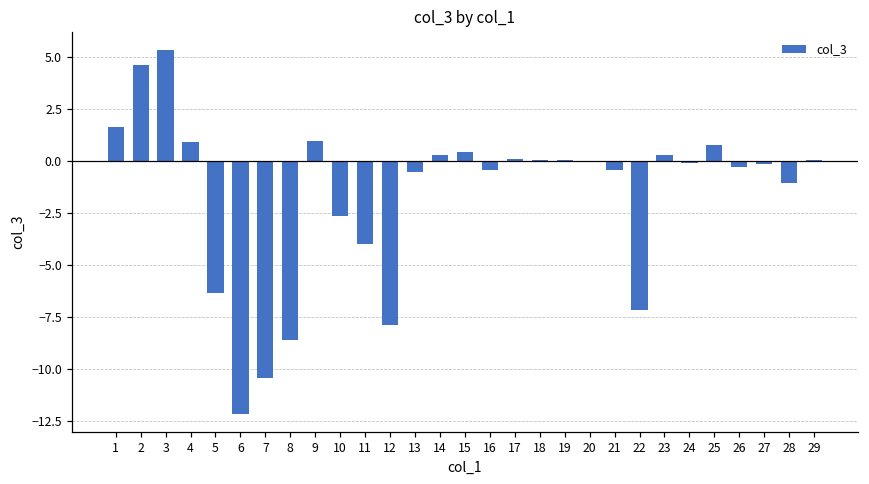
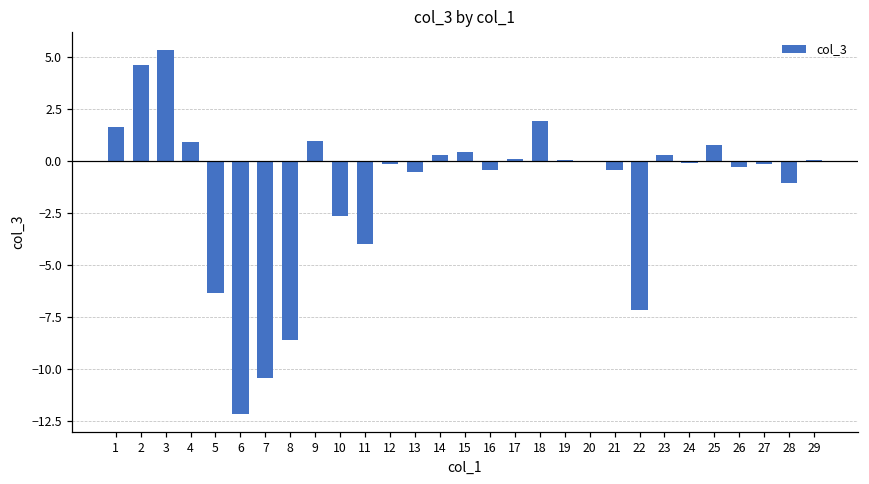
  {
    "1": 1.7,
    "2": 4.6,
    "3": 5.3,
    "4": 0.9,
    "5": -6.3,
    "6": -12.1,
    "7": -10.4,
    "8": -8.6,
    "9": 1.0,
    "10": -2.6,
    "11": -4.0,
-   "12": -7.9,
+   "12": -0.2,
    "13": -0.5,
    "14": 0.3,
    "15": 0.4,
    "16": -0.4,
-   "18": 0.1,
+   "18": 1.9,
    "21": -0.4,
    "22": -7.1,
    "23": 0.3,
    "25": 0.8,
    "26": -0.3,
    "27": -0.2,
    "28": -1.1
  }
